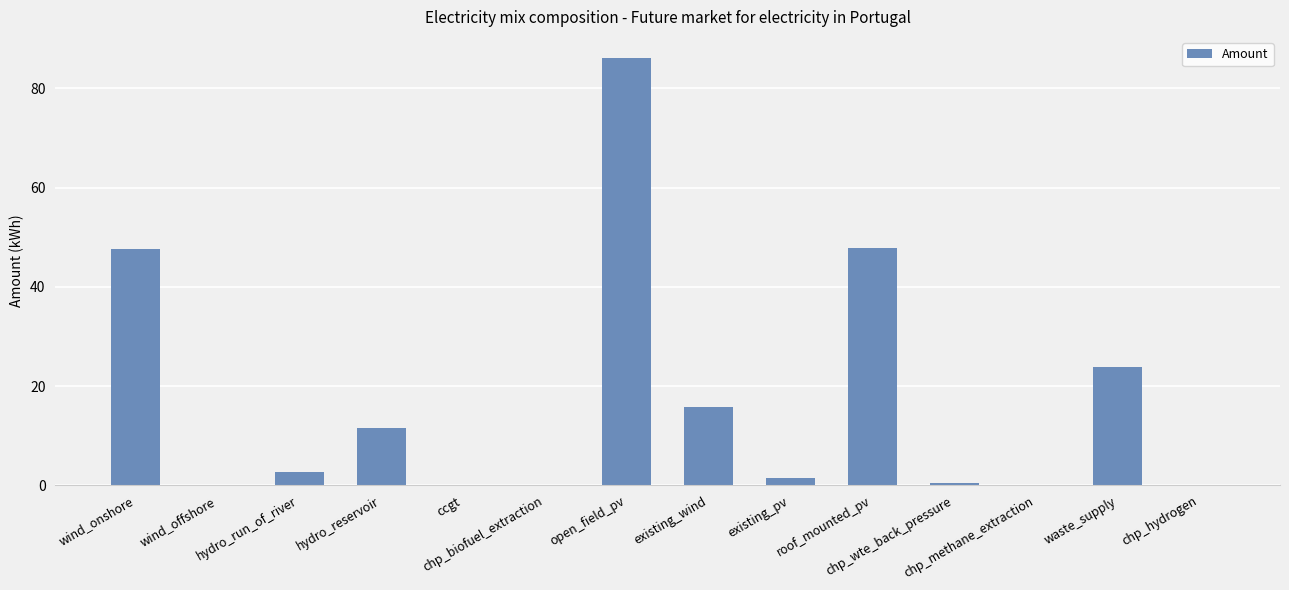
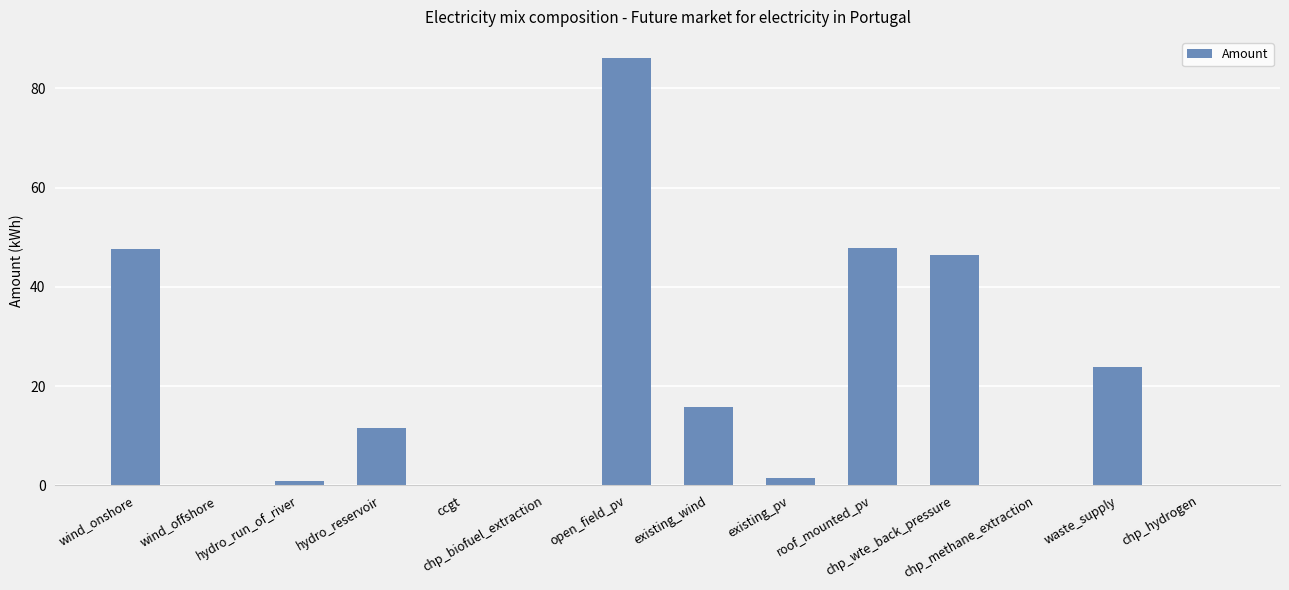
  {
    "wind_onshore": 48,
-   "hydro_run_of_river": 3,
+   "hydro_run_of_river": 1,
    "hydro_reservoir": 12,
    "open_field_pv": 86,
    "existing_wind": 16,
    "existing_pv": 1,
    "roof_mounted_pv": 48,
-   "chp_wte_back_pressure": 0,
+   "chp_wte_back_pressure": 46,
    "waste_supply": 24
  }
